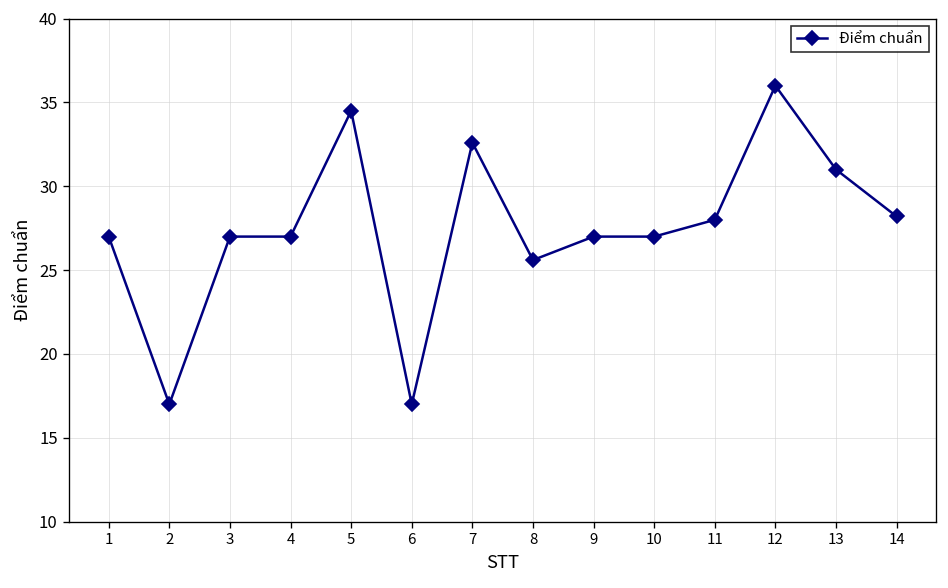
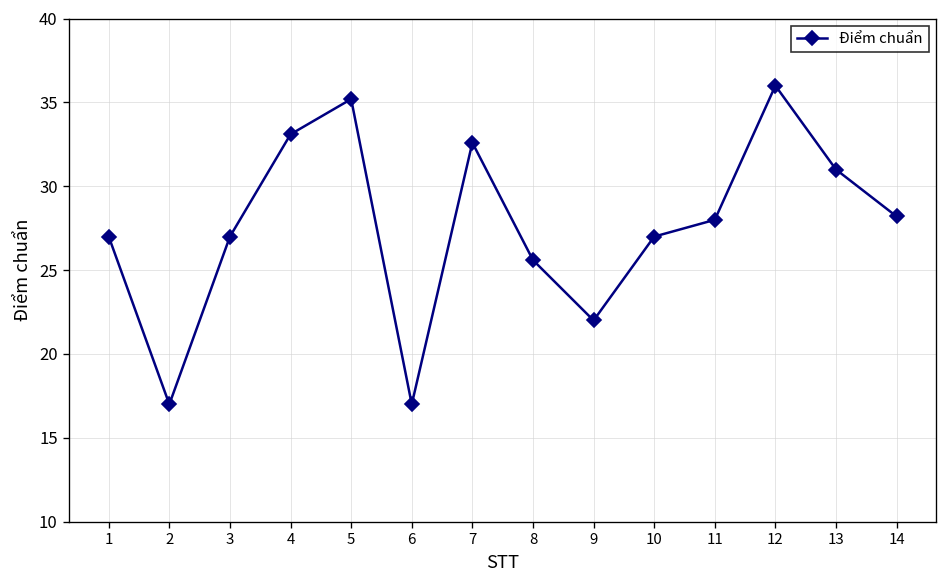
  {
    "1": 27.0,
    "2": 17.0,
    "3": 27.0,
-   "4": 27.0,
-   "5": 34.5,
+   "4": 33.1,
+   "5": 35.2,
    "6": 17.0,
    "7": 32.6,
    "8": 25.6,
-   "9": 27,
+   "9": 22,
    "10": 27.0,
    "11": 28.0,
    "12": 36.0,
    "13": 31.0,
    "14": 28.2
  }
